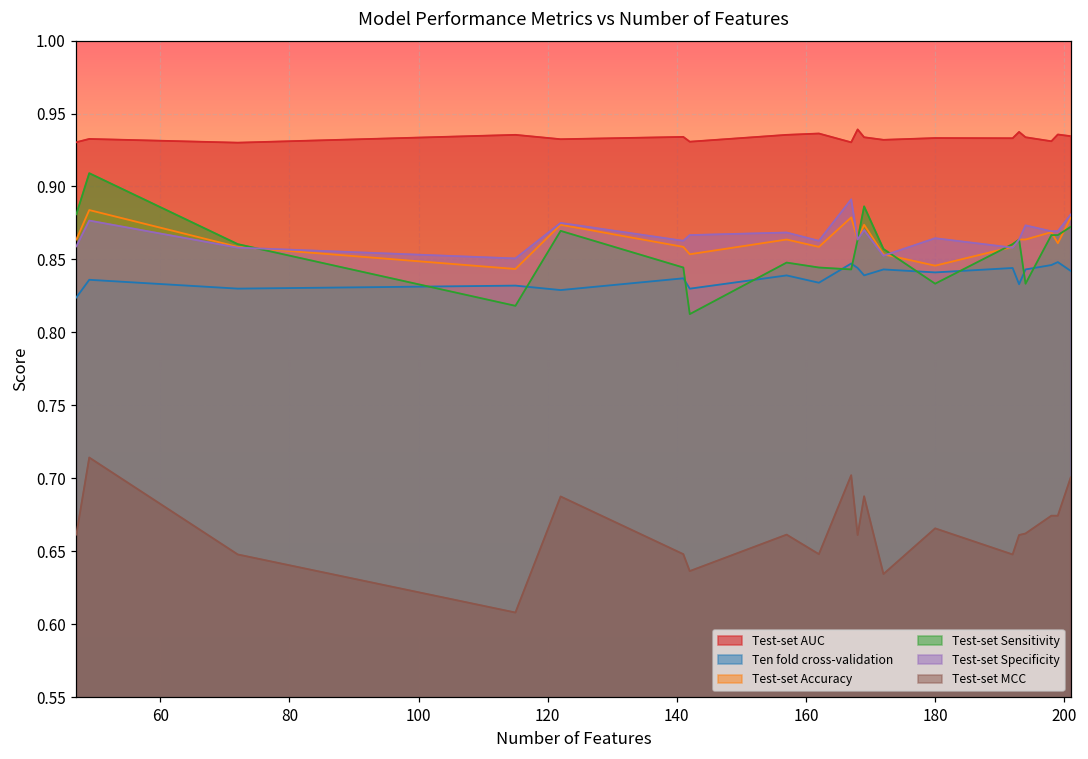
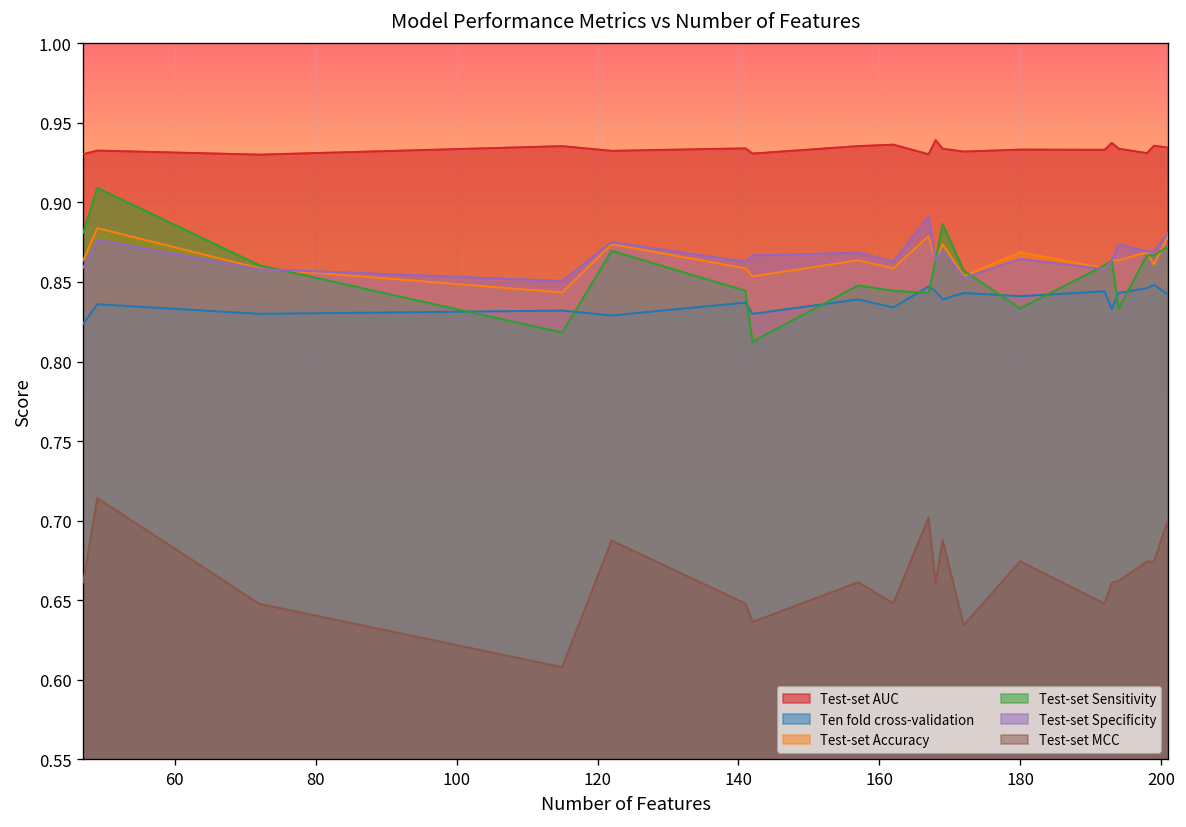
  {
    "Test-set AUC": {
      "180": 0.933
    },
    "Ten fold cross-validation": {
      "180": 0.841
    },
    "Test-set Accuracy": {
-     "180": 0.846
+     "180": 0.869
    },
    "Test-set Sensitivity": {
      "180": 0.833
    },
    "Test-set Specificity": {
      "180": 0.865
    },
    "Test-set MCC": {
-     "180": 0.666
+     "180": 0.675
    }
  }
